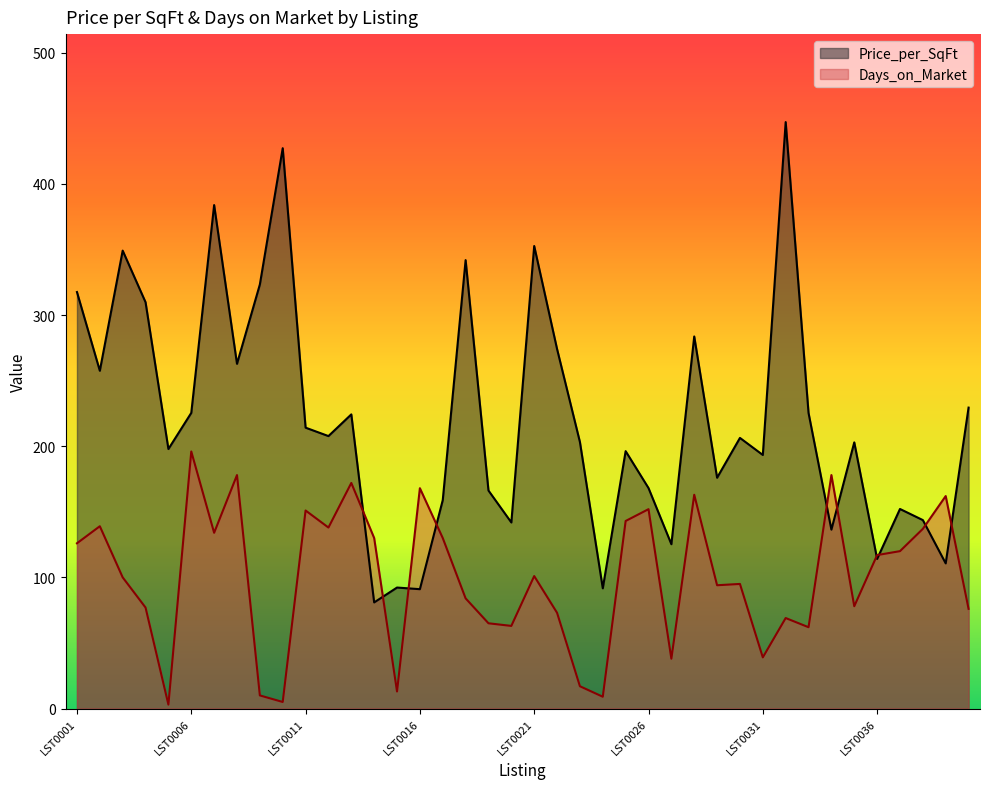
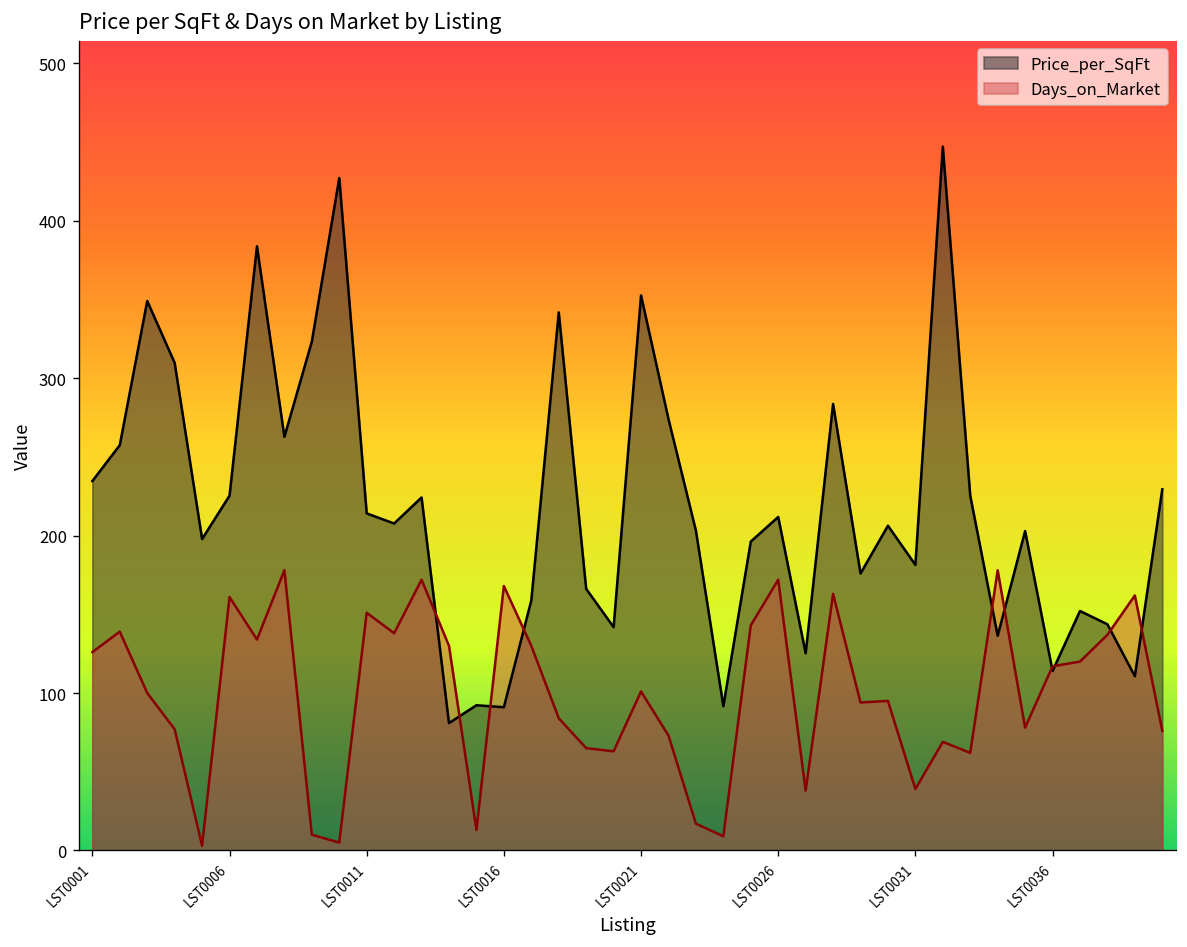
  {
    "Price_per_SqFt": {
-     "LST0001": 318,
+     "LST0001": 235,
      "LST0006": 225,
      "LST0011": 214,
      "LST0016": 91,
      "LST0021": 353,
-     "LST0026": 168,
-     "LST0031": 193,
+     "LST0026": 212,
+     "LST0031": 181,
      "LST0036": 114
    },
    "Days_on_Market": {
      "LST0001": 126,
-     "LST0006": 196,
+     "LST0006": 161,
      "LST0011": 151,
      "LST0016": 168,
      "LST0021": 101,
-     "LST0026": 152,
+     "LST0026": 172,
      "LST0031": 39,
      "LST0036": 117
    }
  }
